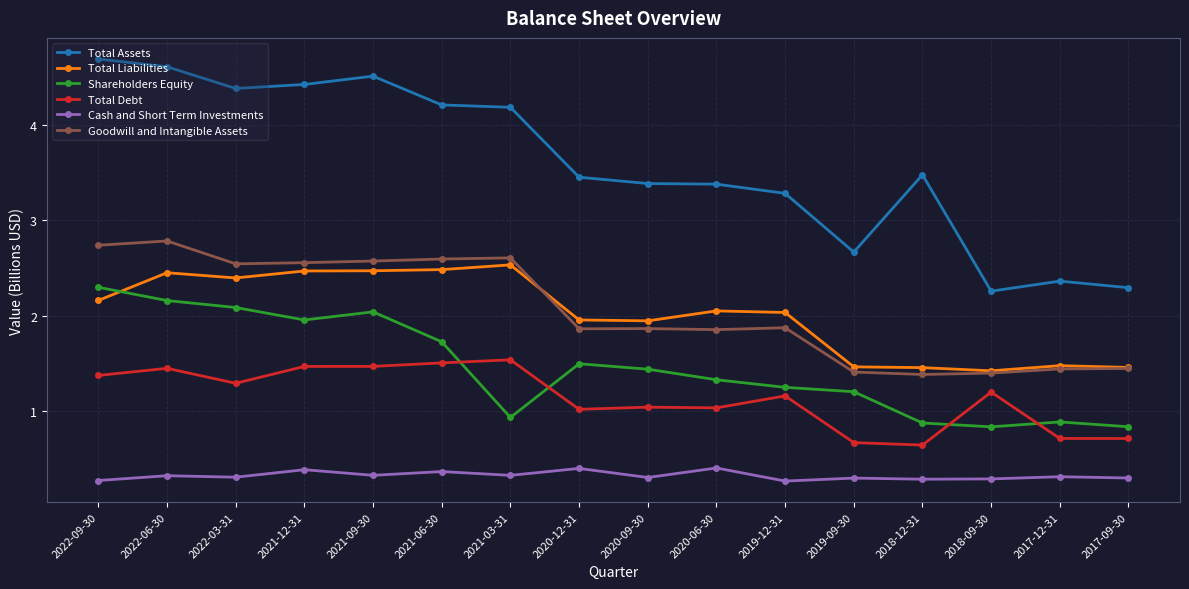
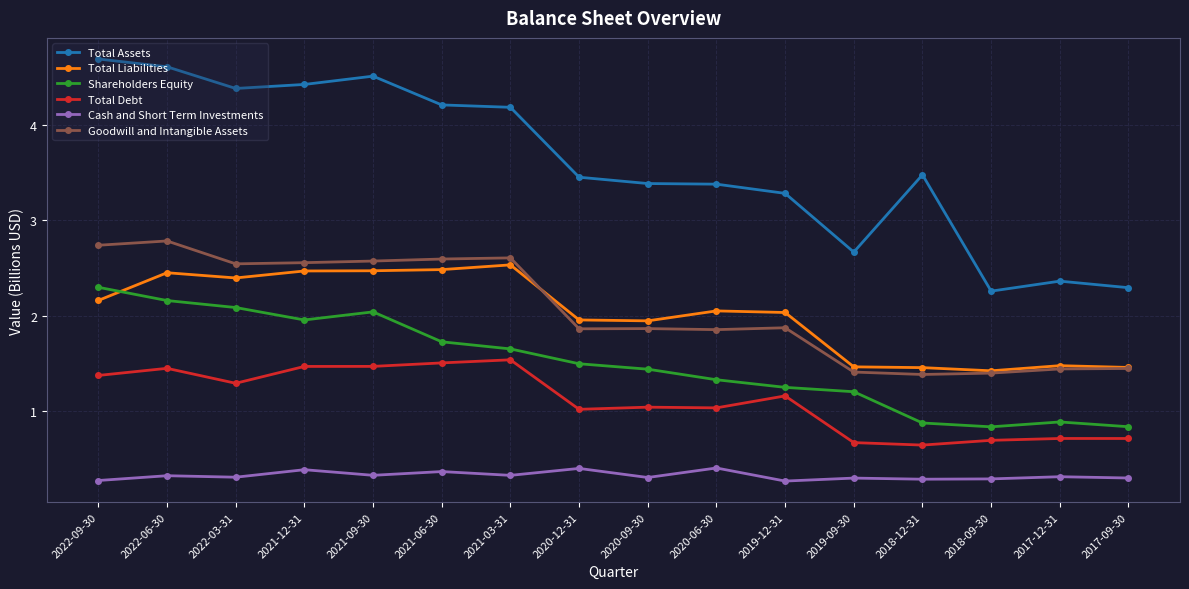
  {
    "Total Assets": {
      "2021-12-31": 4.4,
      "2021-09-30": 4.5,
      "2021-06-30": 4.2,
      "2021-03-31": 4.2,
      "2020-12-31": 3.4,
      "2020-09-30": 3.4,
      "2020-06-30": 3.4,
      "2019-12-31": 3.3,
      "2019-09-30": 2.7,
      "2018-12-31": 3.5,
      "2018-09-30": 2.3,
      "2017-12-31": 2.4,
      "2017-09-30": 2.3
    },
    "Total Liabilities": {
      "2022-09-30": 2.2,
      "2022-06-30": 2.4,
      "2022-03-31": 2.4,
      "2021-12-31": 2.5,
      "2021-09-30": 2.5,
      "2021-06-30": 2.5,
      "2021-03-31": 2.5,
      "2020-12-31": 2.0,
      "2020-09-30": 1.9,
      "2020-06-30": 2.0,
      "2019-12-31": 2.0,
      "2019-09-30": 1.5,
      "2018-12-31": 1.5,
      "2017-12-31": 1.5
    },
    "Shareholders Equity": {
      "2022-09-30": 2.3,
      "2022-06-30": 2.2,
      "2022-03-31": 2.1,
      "2021-12-31": 2.0,
      "2021-09-30": 2.0,
      "2021-06-30": 1.7,
-     "2021-03-31": 0.9,
+     "2021-03-31": 1.7,
      "2020-12-31": 1.5,
      "2020-09-30": 1.4,
      "2020-06-30": 1.3,
      "2019-12-31": 1.2,
      "2019-09-30": 1.2,
      "2018-12-31": 0.9,
      "2018-09-30": 0.8,
      "2017-12-31": 0.9,
      "2017-09-30": 0.8
    },
    "Total Debt": {
      "2022-09-30": 1.4,
      "2022-06-30": 1.4,
      "2022-03-31": 1.3,
      "2021-12-31": 1.5,
      "2021-09-30": 1.5,
      "2021-06-30": 1.5,
      "2021-03-31": 1.5,
      "2020-12-31": 1.0,
      "2020-09-30": 1.0,
      "2020-06-30": 1.0,
      "2019-12-31": 1.2,
      "2019-09-30": 0.7,
      "2018-12-31": 0.6,
-     "2018-09-30": 1.2,
+     "2018-09-30": 0.7,
      "2017-12-31": 0.7,
      "2017-09-30": 0.7
    },
    "Cash and Short Term Investments": {
      "2022-09-30": 0.3,
      "2022-06-30": 0.3,
      "2022-03-31": 0.3,
      "2021-12-31": 0.4,
      "2021-09-30": 0.3,
      "2021-06-30": 0.4,
      "2021-03-31": 0.3,
      "2020-12-31": 0.4,
      "2020-09-30": 0.3,
      "2020-06-30": 0.4,
      "2019-12-31": 0.3,
      "2019-09-30": 0.3,
      "2018-12-31": 0.3,
      "2018-09-30": 0.3,
      "2017-12-31": 0.3,
      "2017-09-30": 0.3
    },
    "Goodwill and Intangible Assets": {
      "2022-09-30": 2.7,
      "2022-06-30": 2.8,
      "2022-03-31": 2.5,
      "2021-12-31": 2.6,
      "2021-09-30": 2.6,
      "2021-06-30": 2.6,
      "2021-03-31": 2.6,
      "2020-12-31": 1.9,
      "2020-09-30": 1.9,
      "2020-06-30": 1.9,
      "2019-12-31": 1.9,
      "2019-09-30": 1.4,
      "2018-12-31": 1.4,
      "2017-12-31": 1.4
    }
  }
